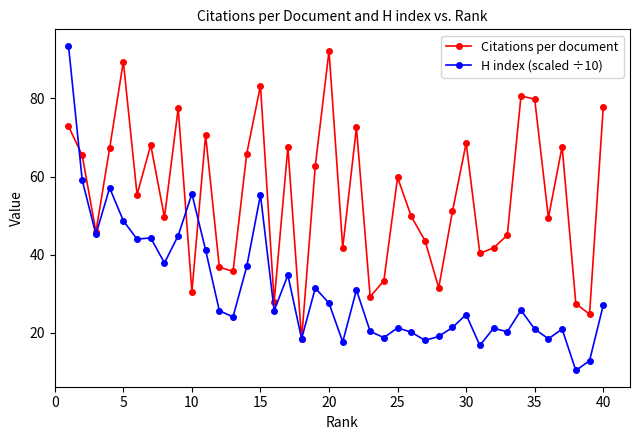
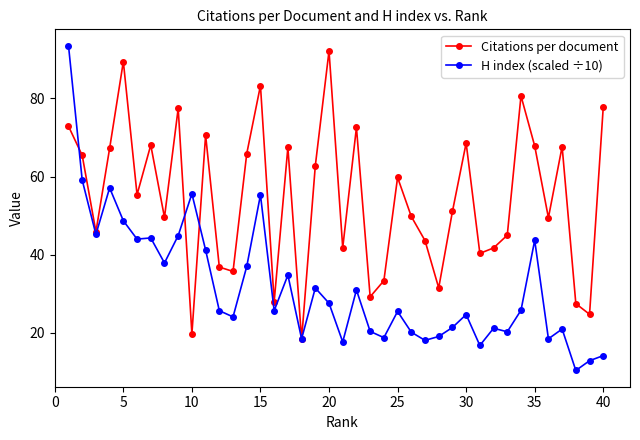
  {
    "Citations per document": {
      "5": 89,
-     "10": 31,
+     "10": 20,
      "15": 83,
      "20": 92,
      "25": 60,
      "30": 69,
-     "35": 80,
+     "35": 68,
      "40": 78
    },
    "H index (scaled ÷10)": {
      "5": 49,
      "10": 56,
      "15": 55,
      "20": 28,
-     "25": 21,
+     "25": 26,
      "30": 25,
-     "35": 21,
-     "40": 27
+     "35": 44,
+     "40": 14
    }
  }
